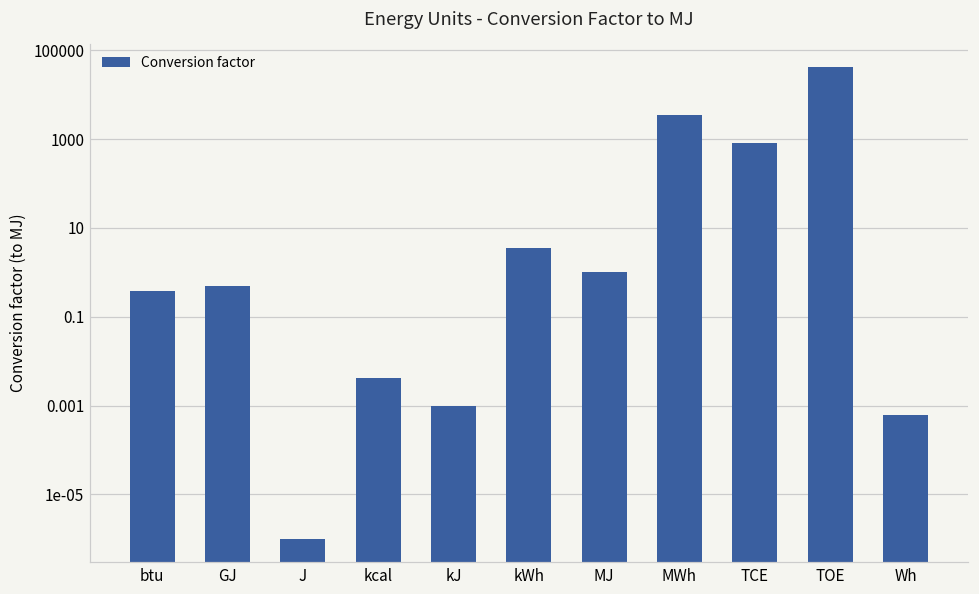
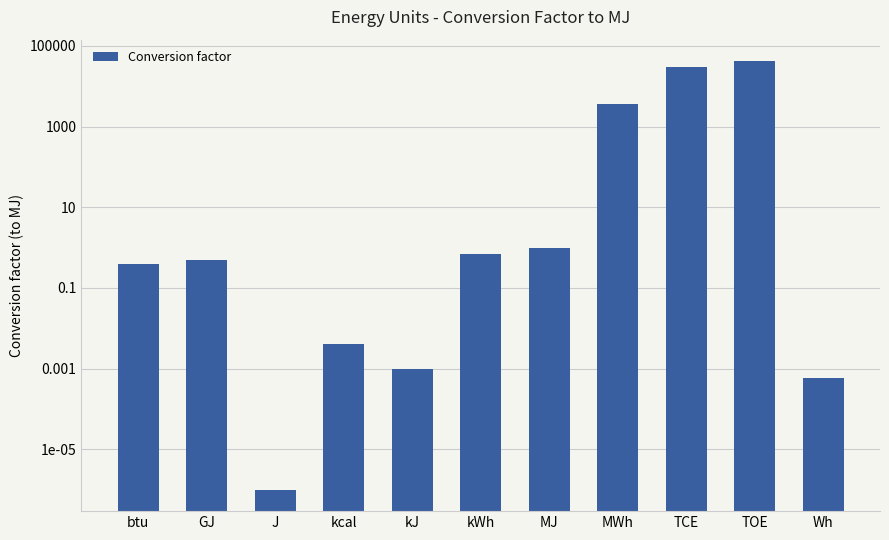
  {
    "btu": 0.4,
    "GJ": 0.5,
    "J": 0.0000010,
    "kcal": 0.004,
    "kJ": 0.0010,
-   "kWh": 4,
+   "kWh": 0.7,
    "MJ": 1.0,
    "MWh": 4000,
-   "TCE": 800,
+   "TCE": 30000,
    "TOE": 40000,
    "Wh": 0.0006
  }
